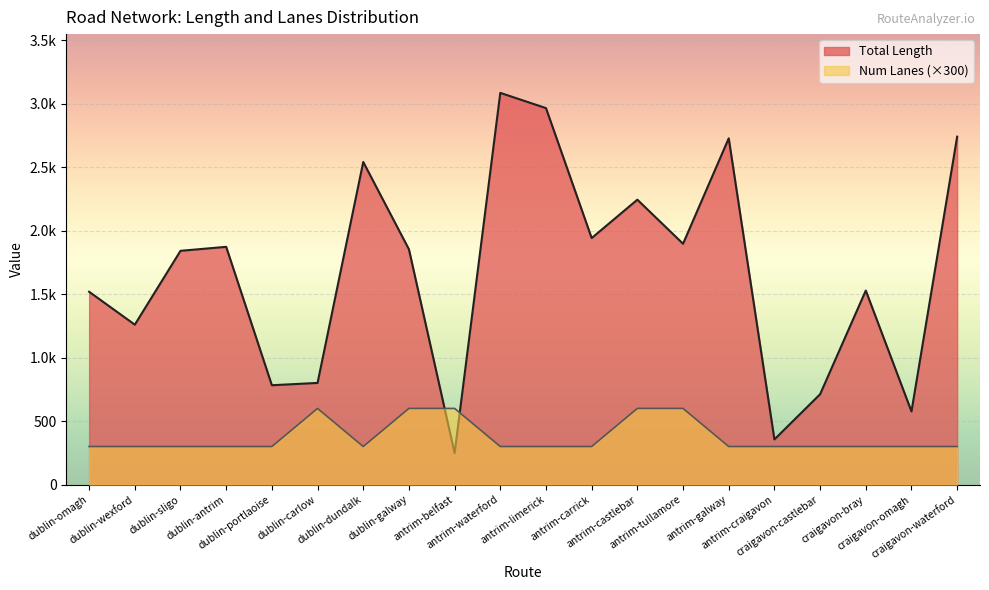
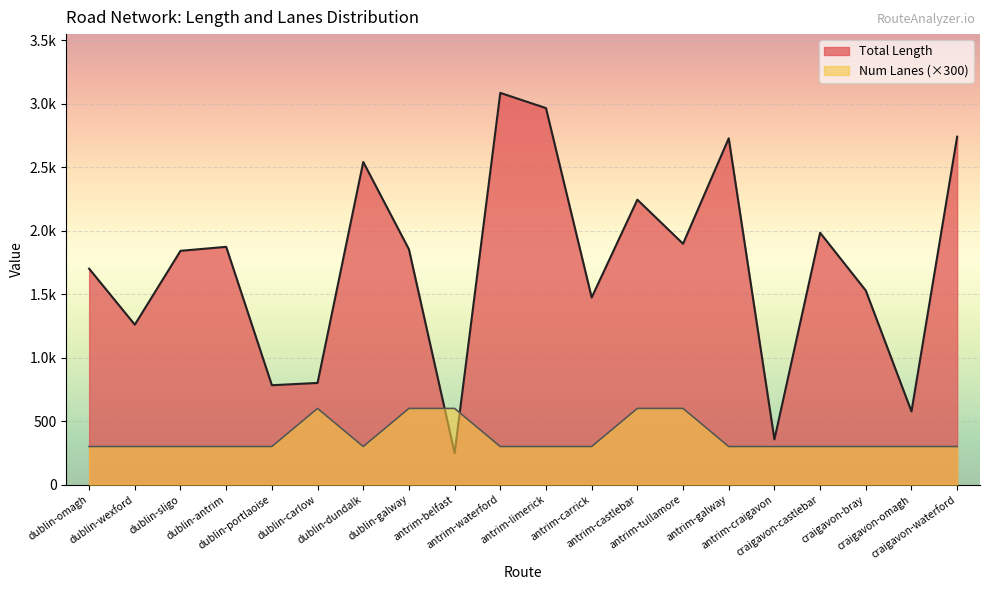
  {
    "Total Length": {
-     "dublin-omagh": 1520,
+     "dublin-omagh": 1700,
      "dublin-wexford": 1260,
      "dublin-sligo": 1840,
      "dublin-antrim": 1870,
      "dublin-portlaoise": 780,
      "dublin-carlow": 800,
      "dublin-dundalk": 2540,
      "dublin-galway": 1850,
      "antrim-belfast": 250,
      "antrim-waterford": 3080,
      "antrim-limerick": 2960,
-     "antrim-carrick": 1940,
+     "antrim-carrick": 1470,
      "antrim-castlebar": 2240,
      "antrim-tullamore": 1900,
      "antrim-galway": 2730,
      "antrim-craigavon": 360,
-     "craigavon-castlebar": 710,
+     "craigavon-castlebar": 1980,
      "craigavon-bray": 1530,
      "craigavon-omagh": 580,
      "craigavon-waterford": 2740
    },
    "Num Lanes (×300)": {
      "dublin-omagh": 300,
      "dublin-wexford": 300,
      "dublin-sligo": 300,
      "dublin-antrim": 300,
      "dublin-portlaoise": 300,
      "dublin-carlow": 600,
      "dublin-dundalk": 300,
      "dublin-galway": 600,
      "antrim-belfast": 600,
      "antrim-waterford": 300,
      "antrim-limerick": 300,
      "antrim-carrick": 300,
      "antrim-castlebar": 600,
      "antrim-tullamore": 600,
      "antrim-galway": 300,
      "antrim-craigavon": 300,
      "craigavon-castlebar": 300,
      "craigavon-bray": 300,
      "craigavon-omagh": 300,
      "craigavon-waterford": 300
    }
  }
